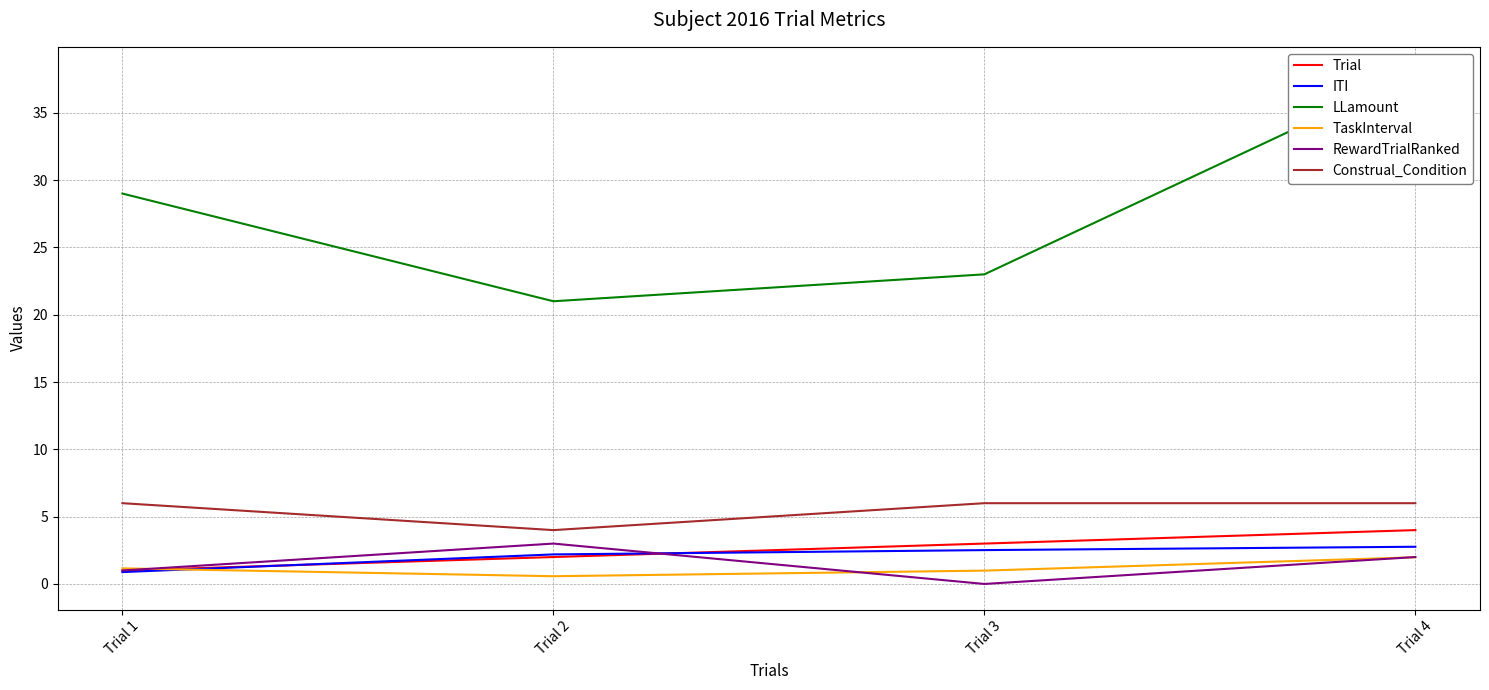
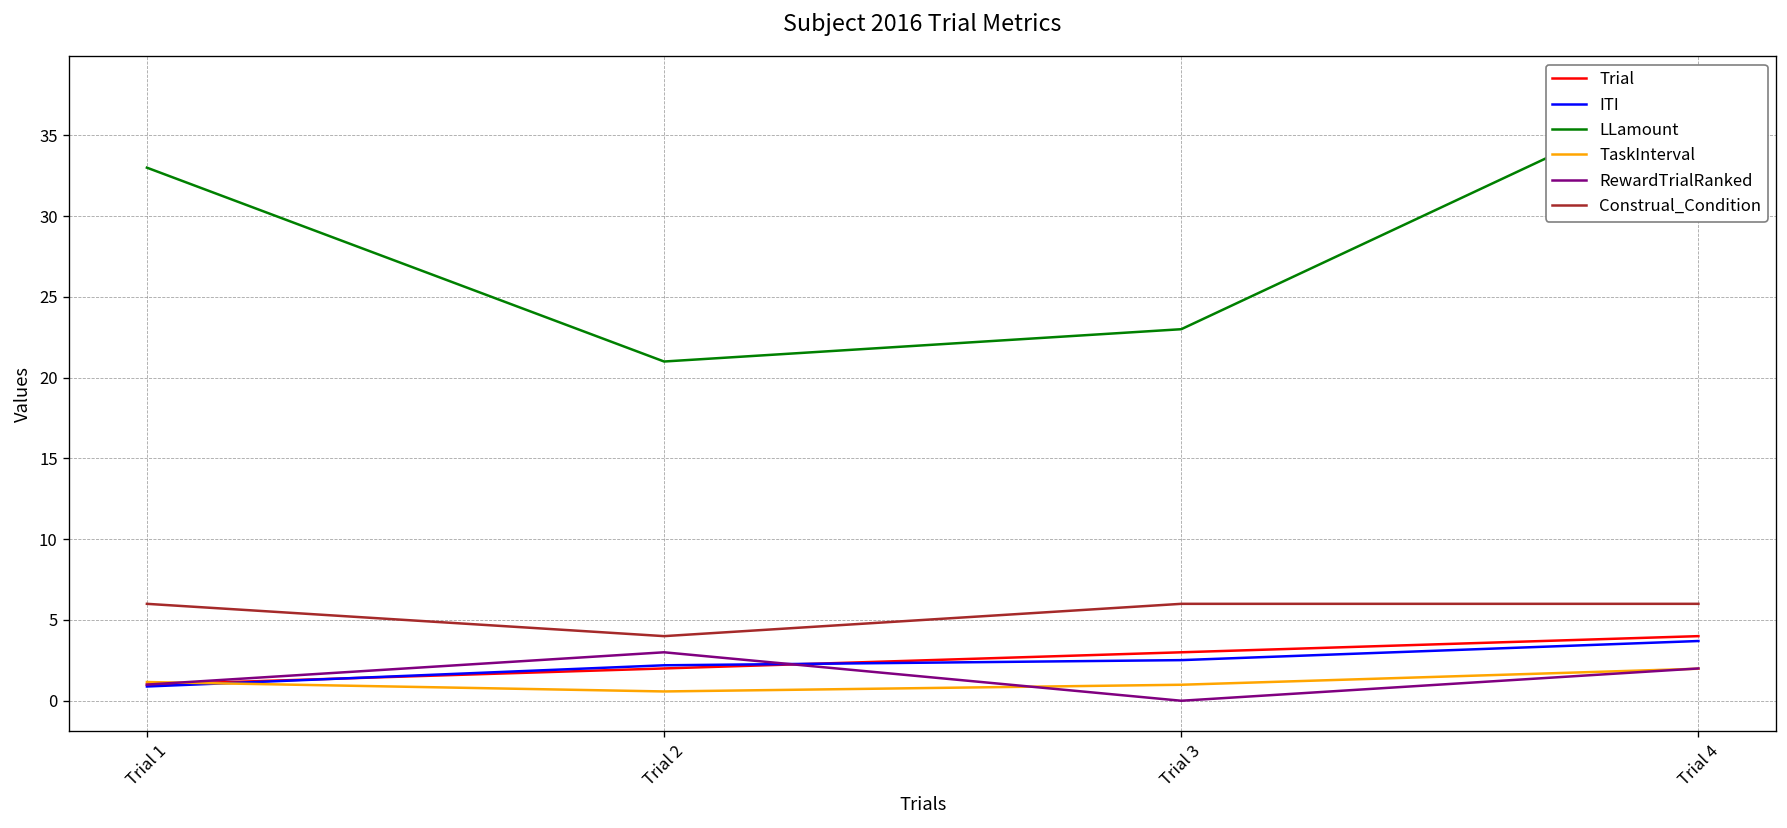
  {
    "Trial": {
      "Trial 2": 2.0,
      "Trial 3": 3.0,
      "Trial 4": 4.0
    },
    "ITI": {
      "Trial 2": 2.2,
      "Trial 3": 2.5,
-     "Trial 4": 2.8
+     "Trial 4": 3.7
    },
    "LLamount": {
-     "Trial 1": 29,
+     "Trial 1": 33,
      "Trial 2": 21,
      "Trial 3": 23
    },
    "TaskInterval": {
      "Trial 2": 0.6,
      "Trial 3": 1.0
    },
    "RewardTrialRanked": {
      "Trial 2": 3.0,
      "Trial 3": 0.0
    },
    "Construal_Condition": {
      "Trial 1": 6.0,
      "Trial 2": 4.0,
      "Trial 3": 6.0,
      "Trial 4": 6.0
    }
  }
